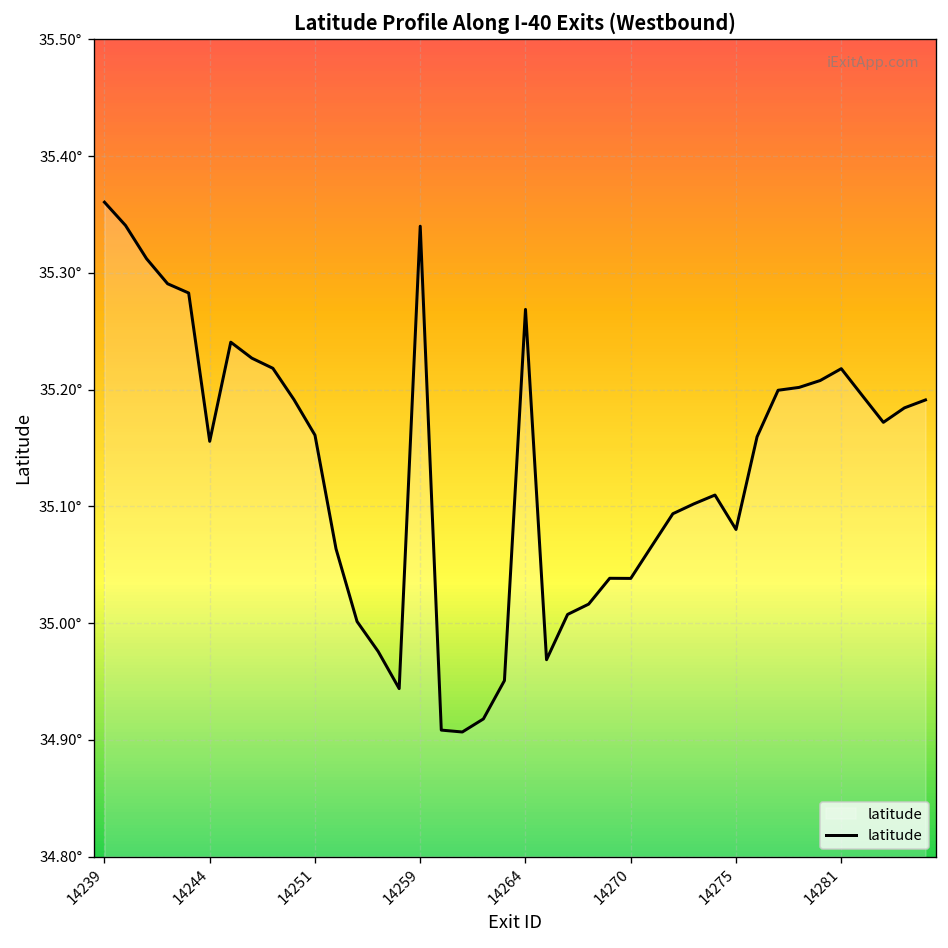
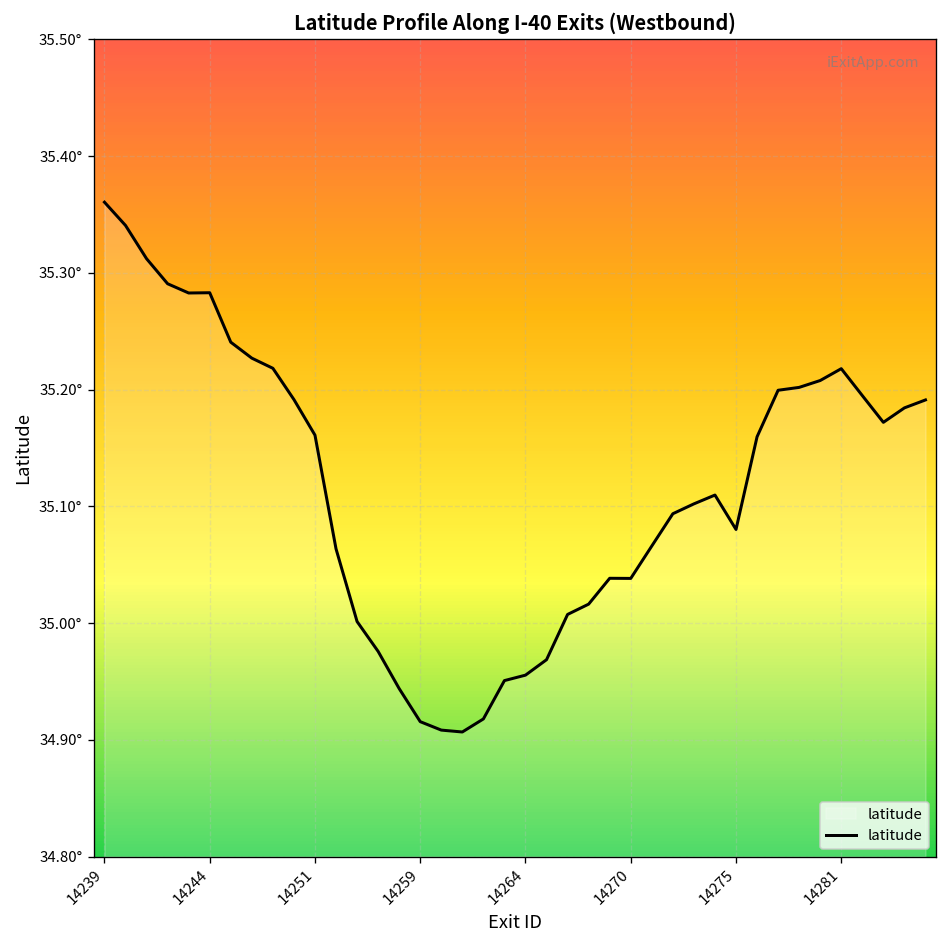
  {
    "14239": "35.36°",
-   "14244": "35.16°",
+   "14244": "35.28°",
    "14251": "35.16°",
-   "14259": "35.34°",
-   "14264": "35.27°",
+   "14259": "34.92°",
+   "14264": "34.96°",
    "14270": "35.04°",
    "14275": "35.08°",
    "14281": "35.22°"
  }
